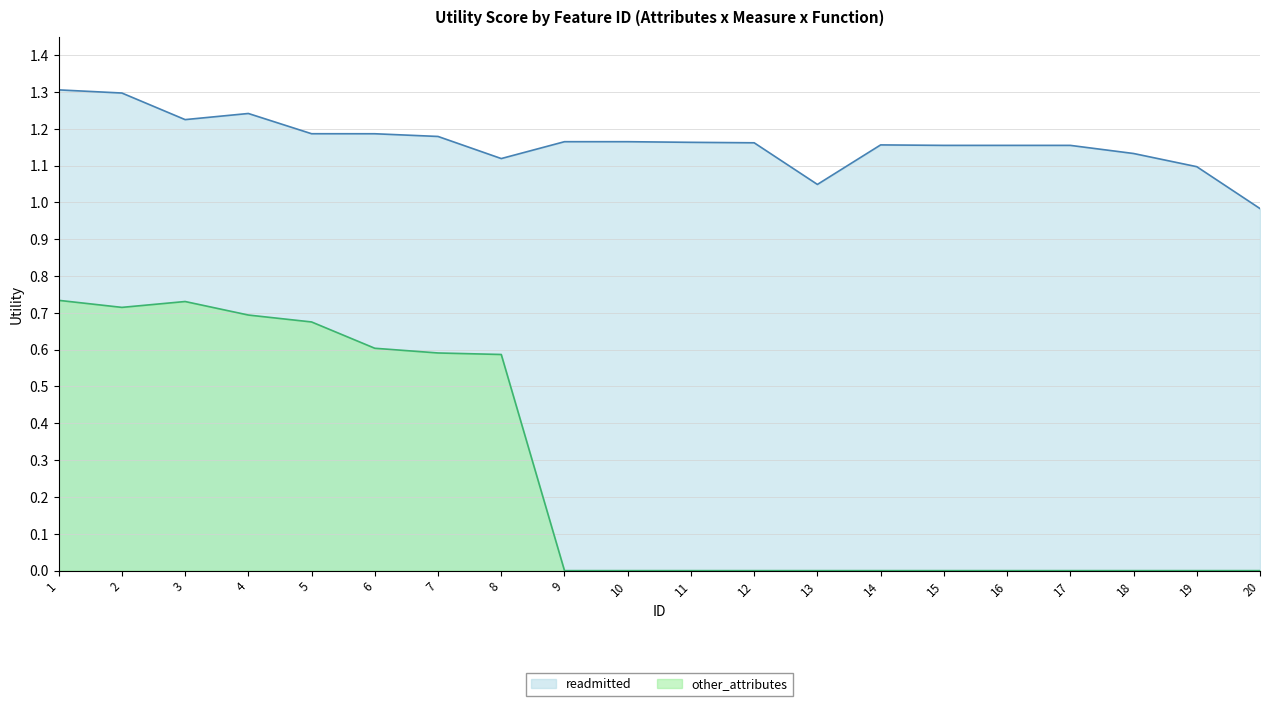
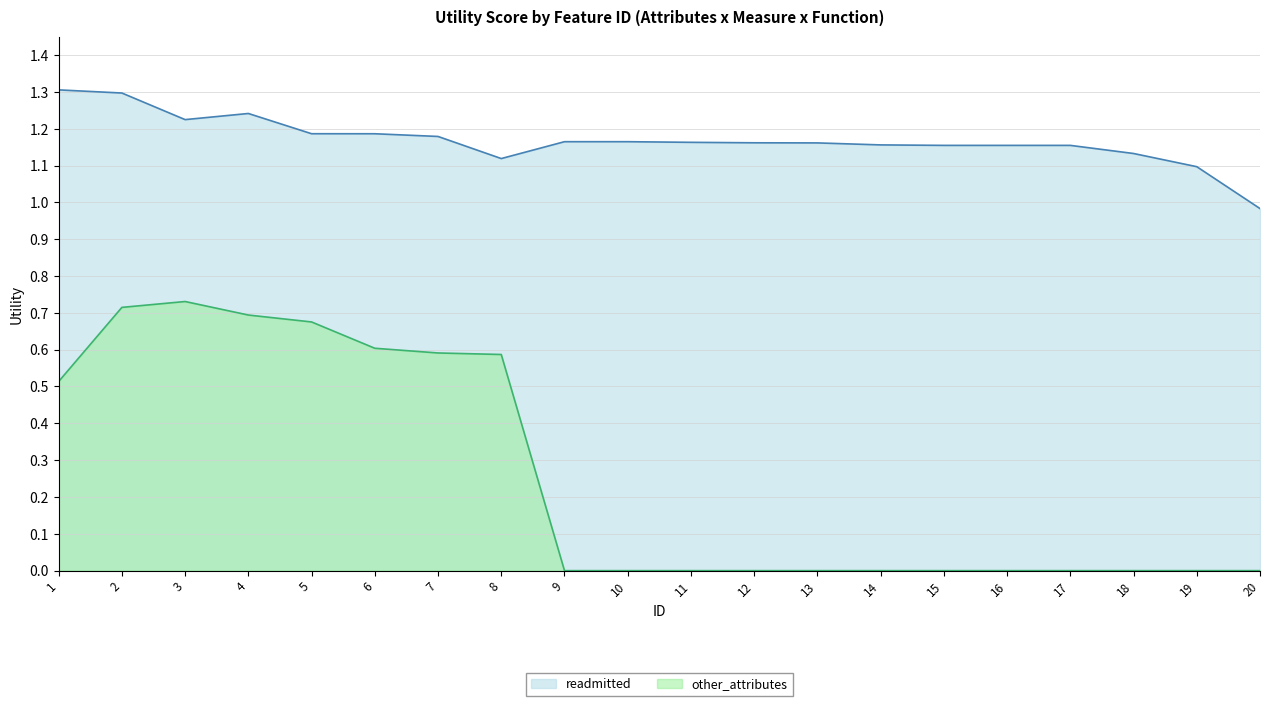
  {
    "readmitted": {
      "1": 1.31,
      "2": 1.30,
      "3": 1.22,
      "4": 1.24,
      "5": 1.19,
      "6": 1.19,
      "7": 1.18,
      "8": 1.12,
      "9": 1.16,
      "10": 1.16,
      "11": 1.16,
      "12": 1.16,
-     "13": 1.05,
+     "13": 1.16,
      "14": 1.16,
      "15": 1.15,
      "16": 1.15,
      "17": 1.15,
      "18": 1.13,
      "19": 1.10,
      "20": 0.98
    },
    "other_attributes": {
-     "1": 0.73,
+     "1": 0.51,
      "2": 0.71,
      "3": 0.73,
      "4": 0.69,
      "5": 0.68,
      "6": 0.60,
      "7": 0.59,
      "8": 0.59,
      "9": 0.00,
      "10": 0.00,
      "11": 0.00,
      "12": 0.00,
      "13": 0.00,
      "14": 0.00,
      "15": 0.00,
      "16": 0.00,
      "17": 0.00,
      "18": 0.00,
      "19": 0.00,
      "20": 0.00
    }
  }
